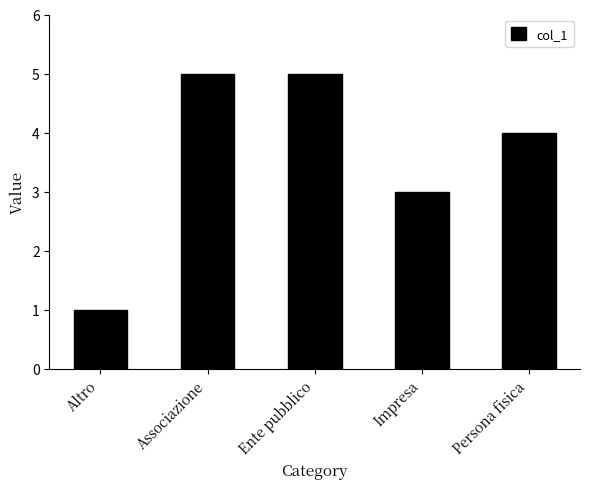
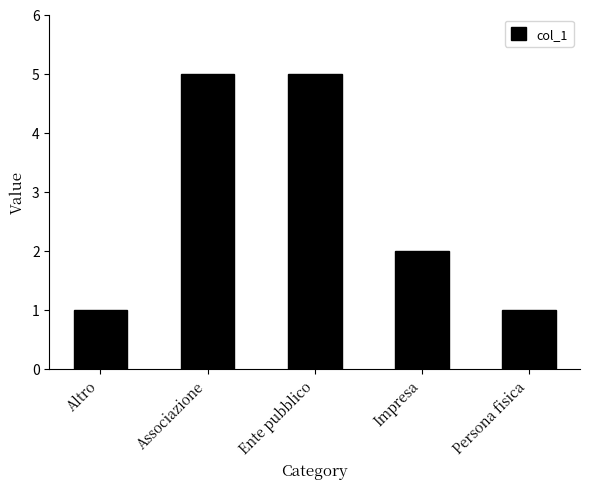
  {
    "Altro": 1,
    "Associazione": 5,
    "Ente pubblico": 5,
-   "Impresa": 3,
-   "Persona fisica": 4
+   "Impresa": 2,
+   "Persona fisica": 1
  }
